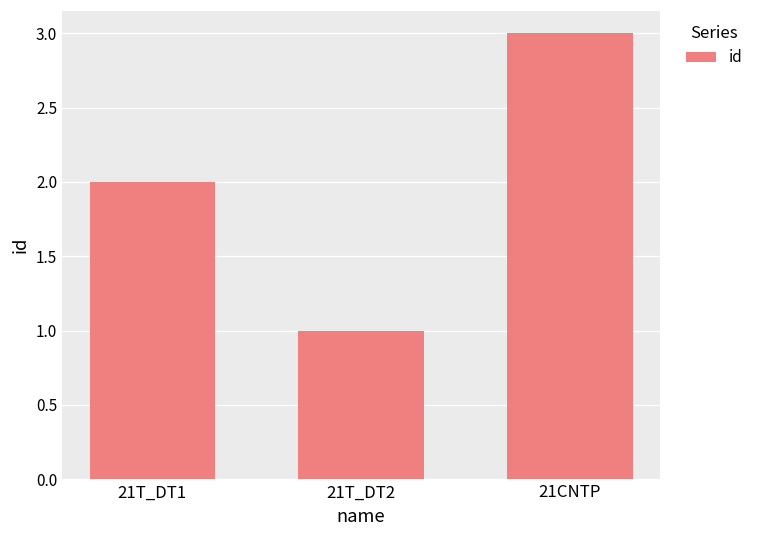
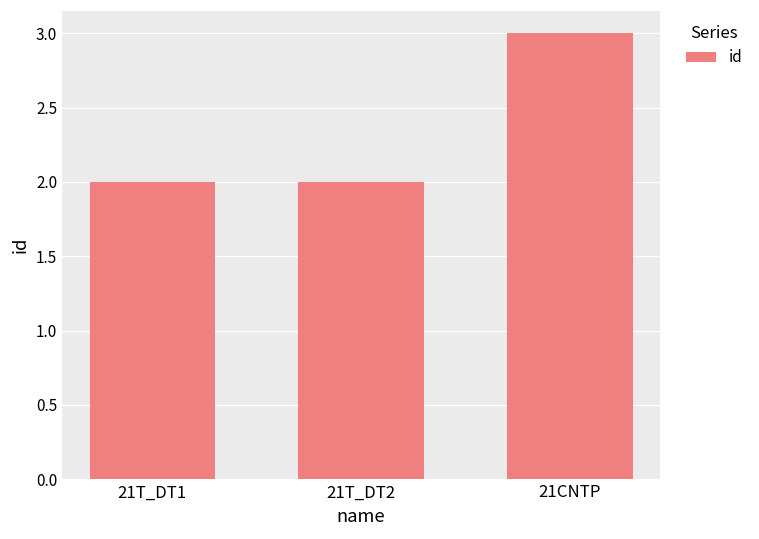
  {
    "21T_DT1": 2,
-   "21T_DT2": 1,
+   "21T_DT2": 2,
    "21CNTP": 3
  }
